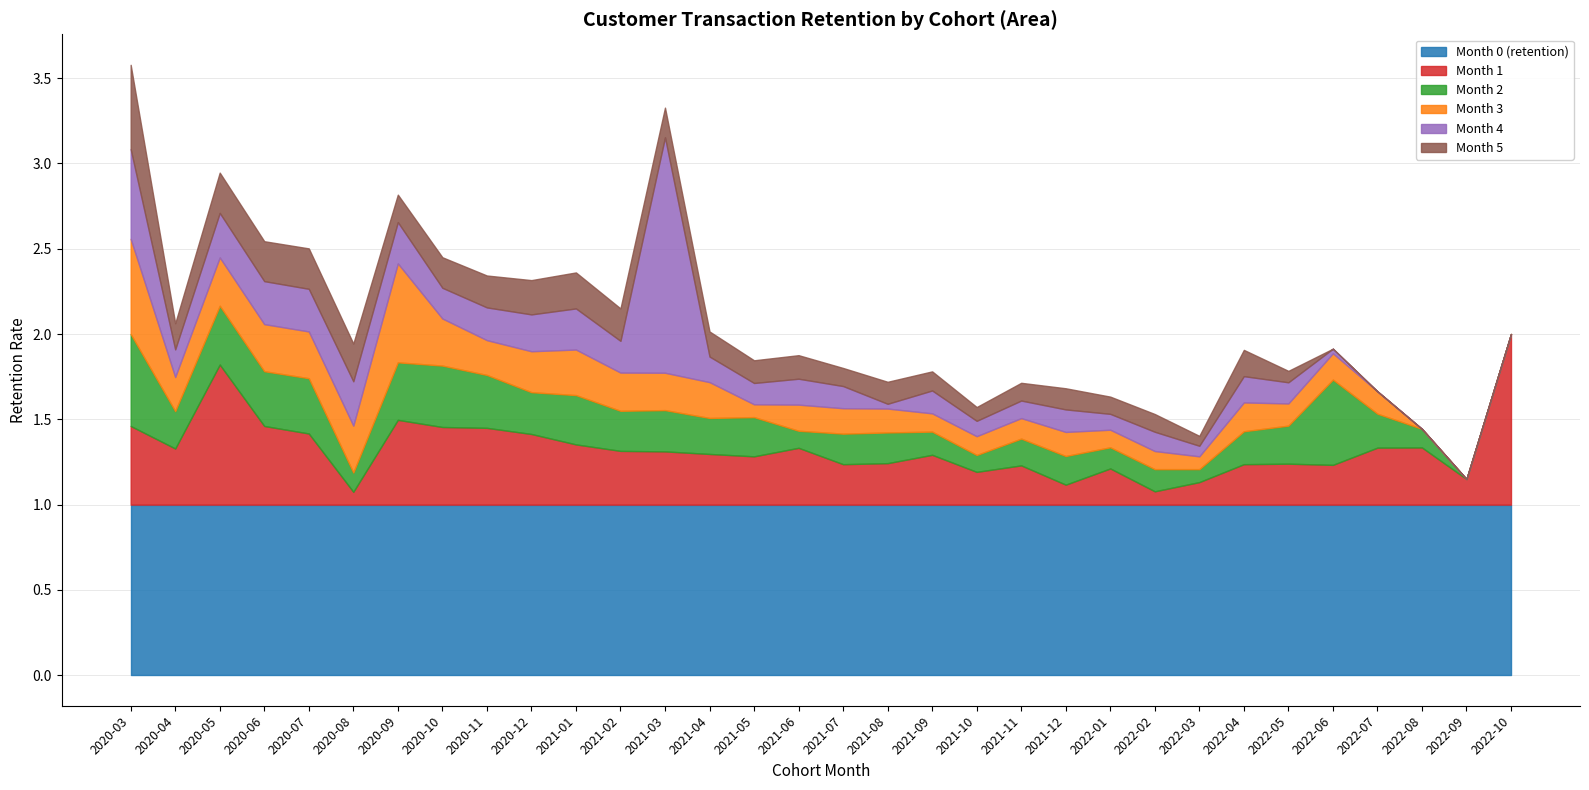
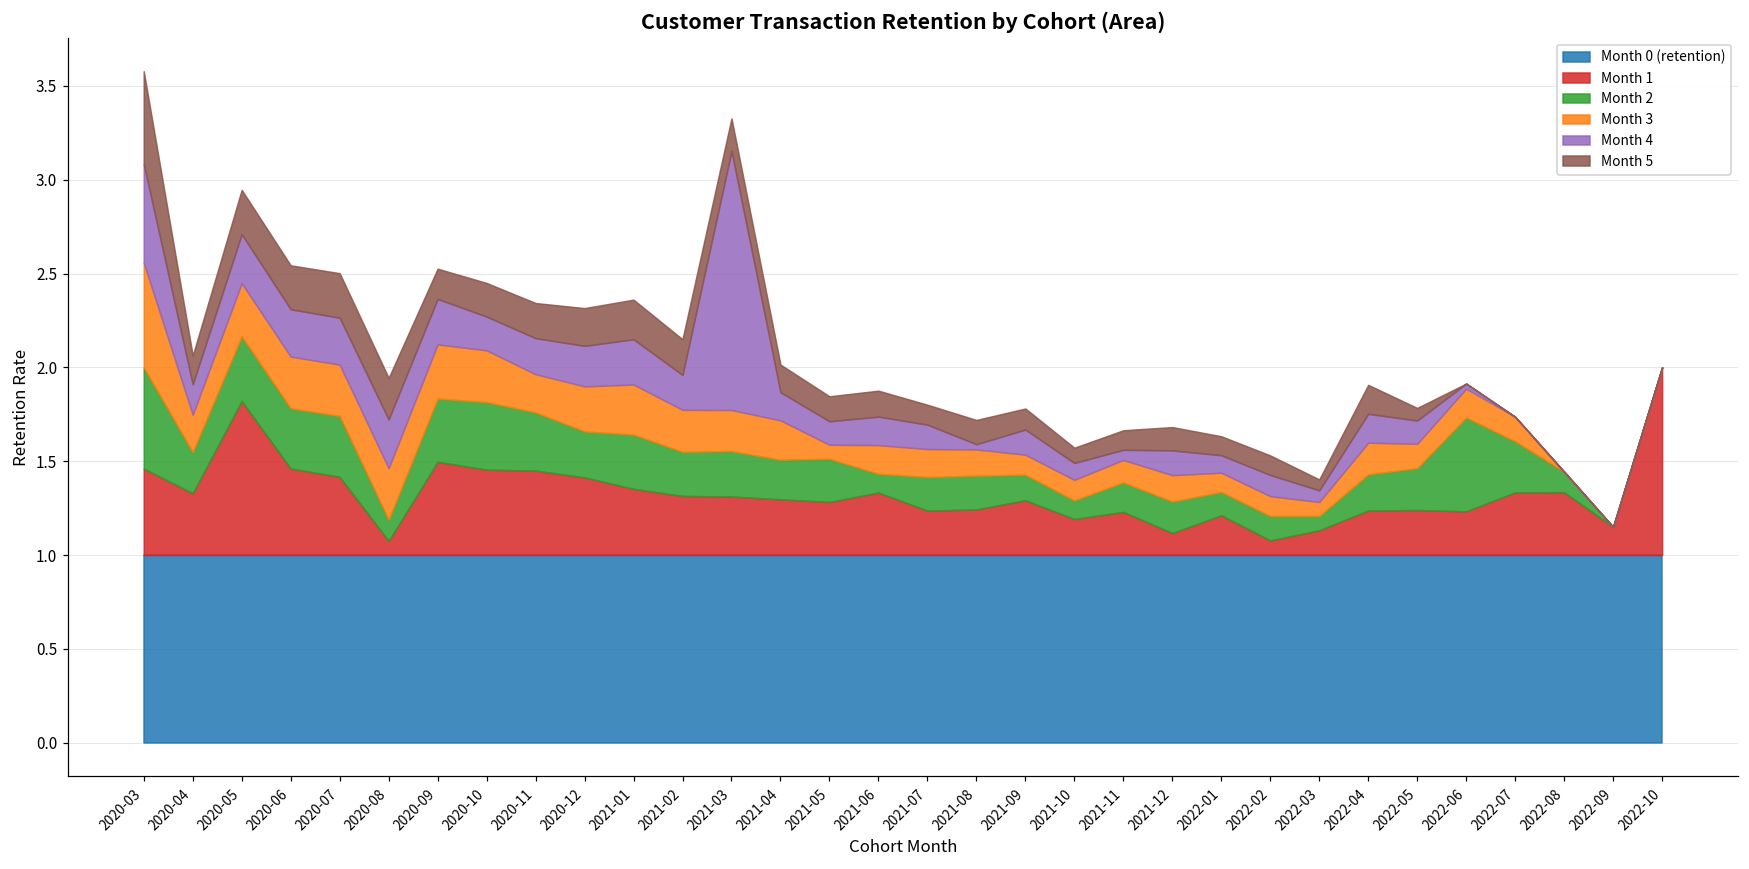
  {
    "Month 0 (retention)": {
      "2020-03": 1.00,
      "2020-04": 1.00,
      "2020-05": 1.00,
      "2020-06": 1.00,
      "2020-07": 1.00,
      "2020-08": 1.00,
      "2020-09": 1.00,
      "2020-10": 1.00,
      "2020-11": 1.00,
      "2020-12": 1.00,
      "2021-01": 1.00,
      "2021-02": 1.00,
      "2021-03": 1.00,
      "2021-04": 1.00,
      "2021-05": 1.00,
      "2021-06": 1.00,
      "2021-07": 1.00,
      "2021-08": 1.00,
      "2021-09": 1.00,
      "2021-10": 1.00,
      "2021-11": 1.00,
      "2021-12": 1.00,
      "2022-01": 1.00,
      "2022-02": 1.00,
      "2022-03": 1.00,
      "2022-04": 1.00,
      "2022-05": 1.00,
      "2022-06": 1.00,
      "2022-07": 1.00,
      "2022-08": 1.00,
      "2022-09": 1.00,
      "2022-10": 1.00
    },
    "Month 1": {
      "2020-03": 0.46,
      "2020-04": 0.33,
      "2020-05": 0.82,
      "2020-06": 0.46,
      "2020-07": 0.42,
      "2020-08": 0.07,
      "2020-09": 0.50,
      "2020-10": 0.46,
      "2020-11": 0.45,
      "2020-12": 0.41,
      "2021-01": 0.35,
      "2021-02": 0.31,
      "2021-03": 0.31,
      "2021-04": 0.30,
      "2021-05": 0.28,
      "2021-06": 0.33,
      "2021-07": 0.24,
      "2021-08": 0.24,
      "2021-09": 0.29,
      "2021-10": 0.19,
      "2021-11": 0.23,
      "2021-12": 0.12,
      "2022-01": 0.21,
      "2022-02": 0.08,
      "2022-03": 0.13,
      "2022-04": 0.24,
      "2022-05": 0.24,
      "2022-06": 0.23,
      "2022-07": 0.33,
      "2022-08": 0.33
    },
    "Month 2": {
      "2020-03": 0.54,
      "2020-04": 0.22,
      "2020-05": 0.35,
      "2020-06": 0.32,
      "2020-07": 0.32,
      "2020-08": 0.11,
      "2020-09": 0.34,
      "2020-10": 0.36,
      "2020-11": 0.31,
      "2020-12": 0.24,
      "2021-01": 0.29,
      "2021-02": 0.23,
      "2021-03": 0.24,
      "2021-04": 0.21,
      "2021-05": 0.23,
      "2021-06": 0.10,
      "2021-07": 0.18,
      "2021-08": 0.18,
      "2021-09": 0.14,
      "2021-10": 0.10,
      "2021-11": 0.16,
      "2021-12": 0.17,
      "2022-01": 0.12,
      "2022-02": 0.13,
      "2022-03": 0.08,
      "2022-04": 0.19,
      "2022-05": 0.22,
      "2022-06": 0.50,
-     "2022-07": 0.20
+     "2022-07": 0.27
    },
    "Month 3": {
      "2020-03": 0.56,
      "2020-04": 0.20,
      "2020-05": 0.28,
      "2020-06": 0.28,
      "2020-07": 0.27,
      "2020-08": 0.28,
-     "2020-09": 0.58,
+     "2020-09": 0.29,
      "2020-10": 0.28,
      "2020-11": 0.20,
      "2020-12": 0.24,
      "2021-01": 0.27,
      "2021-02": 0.22,
      "2021-03": 0.22,
      "2021-04": 0.21,
      "2021-05": 0.07,
      "2021-06": 0.15,
      "2021-07": 0.15,
      "2021-08": 0.14,
      "2021-09": 0.11,
      "2021-10": 0.11,
      "2021-11": 0.12,
      "2021-12": 0.14,
      "2022-01": 0.10,
      "2022-02": 0.11,
      "2022-03": 0.07,
      "2022-04": 0.17,
      "2022-05": 0.13,
      "2022-06": 0.15
    },
    "Month 4": {
      "2020-03": 0.53,
      "2020-04": 0.16,
      "2020-05": 0.26,
      "2020-06": 0.25,
      "2020-07": 0.25,
      "2020-08": 0.26,
      "2020-09": 0.24,
      "2020-10": 0.18,
      "2020-11": 0.19,
      "2020-12": 0.22,
      "2021-01": 0.24,
      "2021-02": 0.19,
      "2021-03": 1.38,
      "2021-04": 0.15,
      "2021-05": 0.13,
      "2021-06": 0.15,
      "2021-07": 0.13,
      "2021-08": 0.03,
      "2021-09": 0.13,
      "2021-10": 0.09,
-     "2021-11": 0.10,
+     "2021-11": 0.05,
      "2021-12": 0.13,
      "2022-01": 0.09,
      "2022-02": 0.11,
      "2022-03": 0.06,
      "2022-04": 0.15,
      "2022-05": 0.12
    },
    "Month 5": {
      "2020-03": 0.49,
      "2020-04": 0.15,
      "2020-05": 0.24,
      "2020-06": 0.23,
      "2020-07": 0.24,
      "2020-08": 0.22,
      "2020-09": 0.16,
      "2020-10": 0.18,
      "2020-11": 0.19,
      "2020-12": 0.20,
      "2021-01": 0.21,
      "2021-02": 0.19,
      "2021-03": 0.17,
      "2021-04": 0.15,
      "2021-05": 0.13,
      "2021-06": 0.14,
      "2021-07": 0.11,
      "2021-08": 0.13,
      "2021-09": 0.11,
      "2021-10": 0.08,
      "2021-11": 0.10,
      "2021-12": 0.12,
      "2022-01": 0.10,
      "2022-02": 0.10,
      "2022-03": 0.06,
      "2022-04": 0.15,
      "2022-05": 0.07
    }
  }
